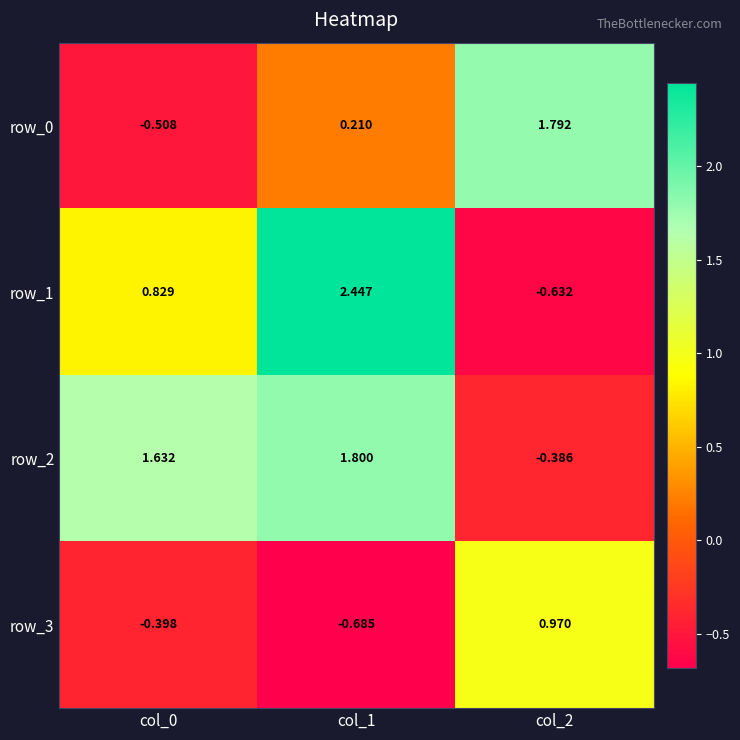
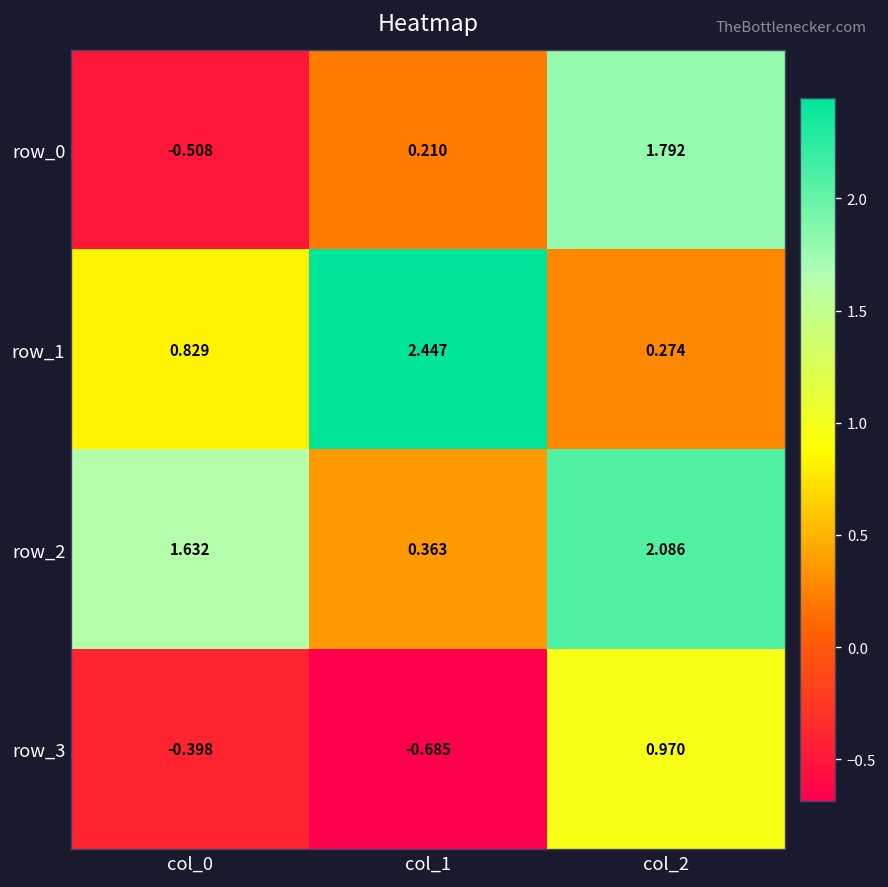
  {
    "row_0": {
      "col_0": -0.508,
      "col_1": 0.210,
      "col_2": 1.792
    },
    "row_1": {
      "col_0": 0.829,
      "col_1": 2.447,
-     "col_2": -0.632
+     "col_2": 0.274
    },
    "row_2": {
      "col_0": 1.632,
-     "col_1": 1.800,
-     "col_2": -0.386
+     "col_1": 0.363,
+     "col_2": 2.086
    },
    "row_3": {
      "col_0": -0.398,
      "col_1": -0.685,
      "col_2": 0.970
    }
  }
